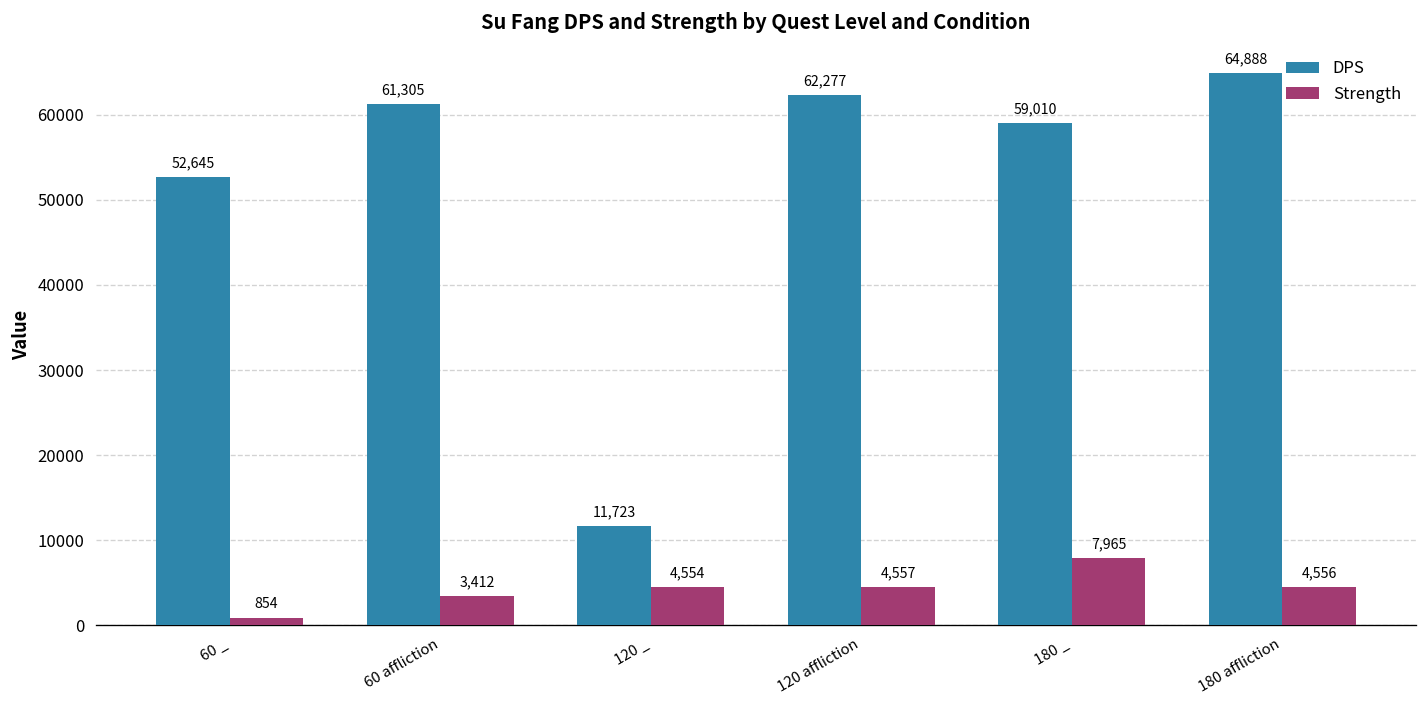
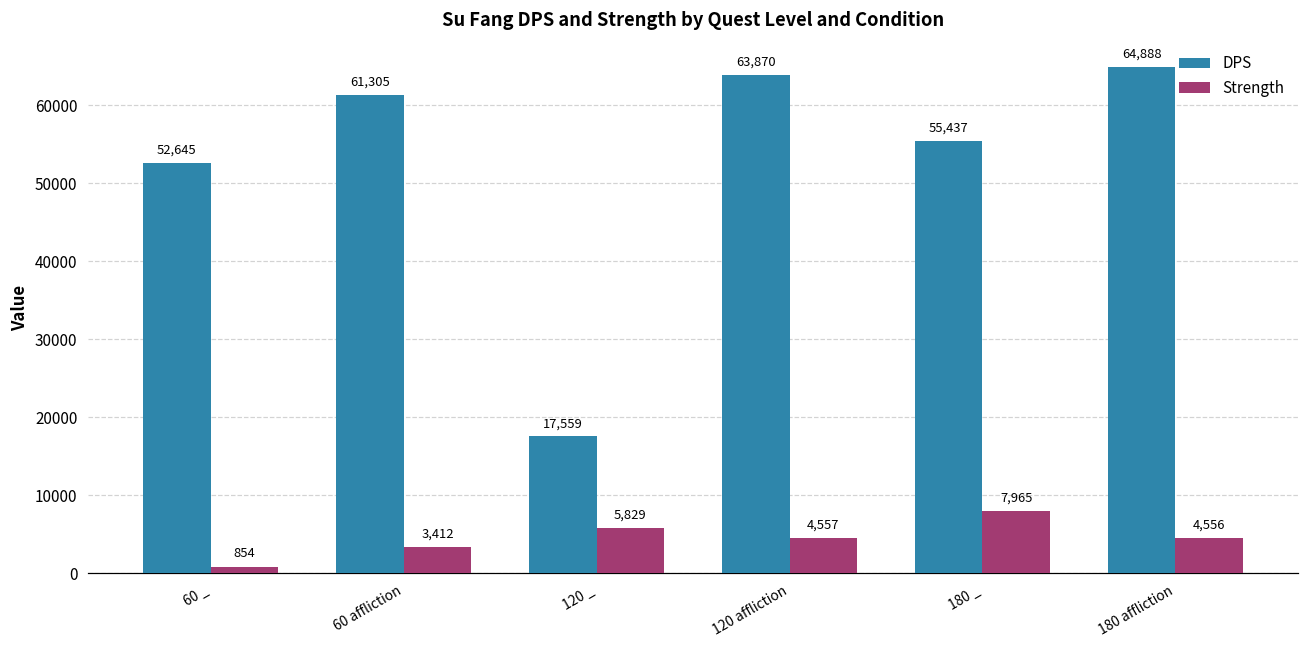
  {
    "DPS": {
      "60 _": "52,645",
      "60 affliction": "61,305",
-     "120 _": "11,723",
-     "120 affliction": "62,277",
-     "180 _": "59,010",
+     "120 _": "17,559",
+     "120 affliction": "63,870",
+     "180 _": "55,437",
      "180 affliction": "64,888"
    },
    "Strength": {
      "60 _": "854",
      "60 affliction": "3,412",
-     "120 _": "4,554",
+     "120 _": "5,829",
      "120 affliction": "4,557",
      "180 _": "7,965",
      "180 affliction": "4,556"
    }
  }
